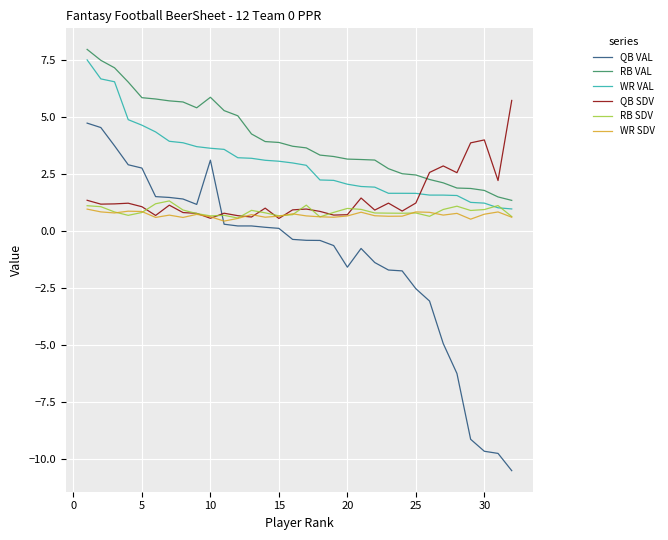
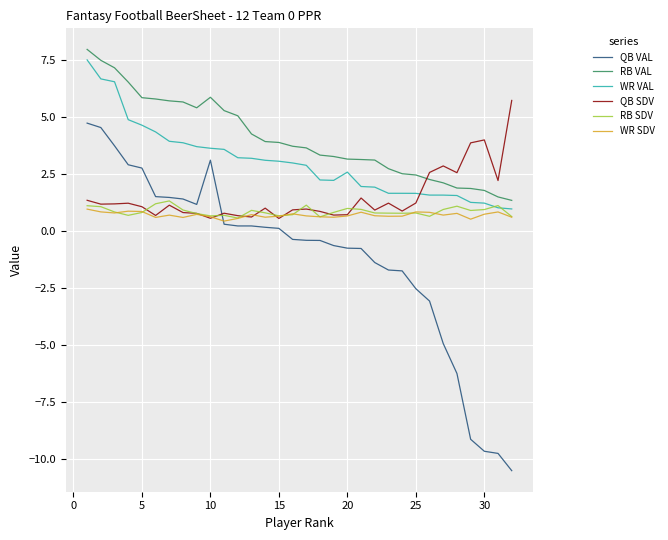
  {
    "QB VAL": {
      "5": 2.8,
      "10": 3.1,
      "15": 0.1,
-     "20": -1.6,
+     "20": -0.7,
      "25": -2.5,
      "30": -9.6
    },
    "RB VAL": {
      "5": 5.8,
      "10": 5.9,
      "15": 3.9,
      "20": 3.2,
      "25": 2.5,
      "30": 1.8
    },
    "WR VAL": {
      "5": 4.6,
      "10": 3.6,
      "15": 3.1,
-     "20": 2.1,
+     "20": 2.6,
      "25": 1.7,
      "30": 1.2
    },
    "QB SDV": {
      "5": 1.1,
      "25": 1.2,
      "30": 4.0
    },
    "RB SDV": {
      "20": 1.0,
      "30": 0.9
    },
    "WR SDV": {
      "30": 0.7
    }
  }
